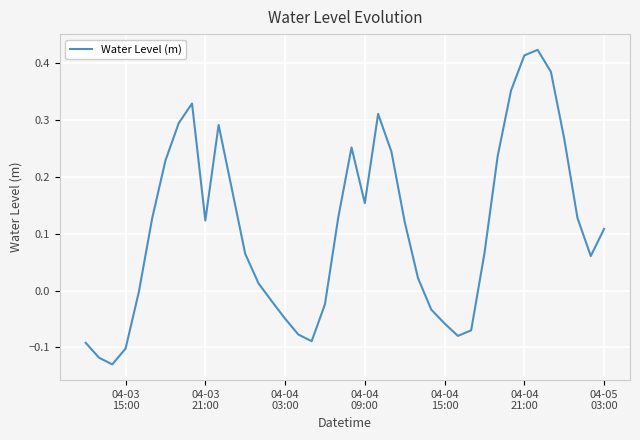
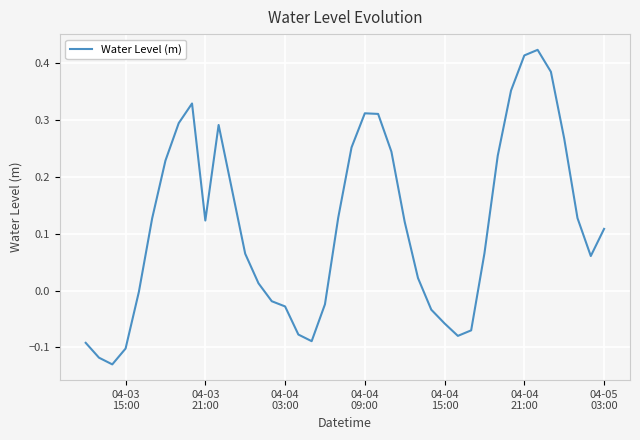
  {
    "04-03 15:00": -0.10,
    "04-03 21:00": 0.12,
-   "04-04 03:00": -0.05,
-   "04-04 09:00": 0.15,
+   "04-04 03:00": -0.03,
+   "04-04 09:00": 0.31,
    "04-04 15:00": -0.06,
    "04-04 21:00": 0.41,
    "04-05 03:00": 0.11
  }
